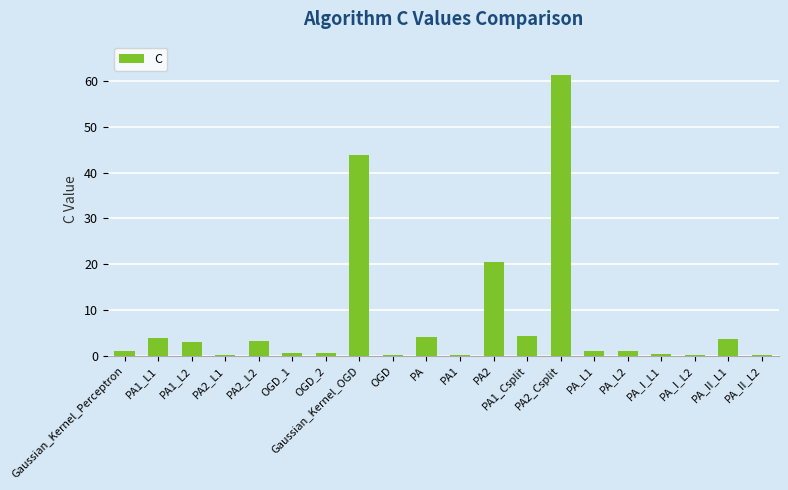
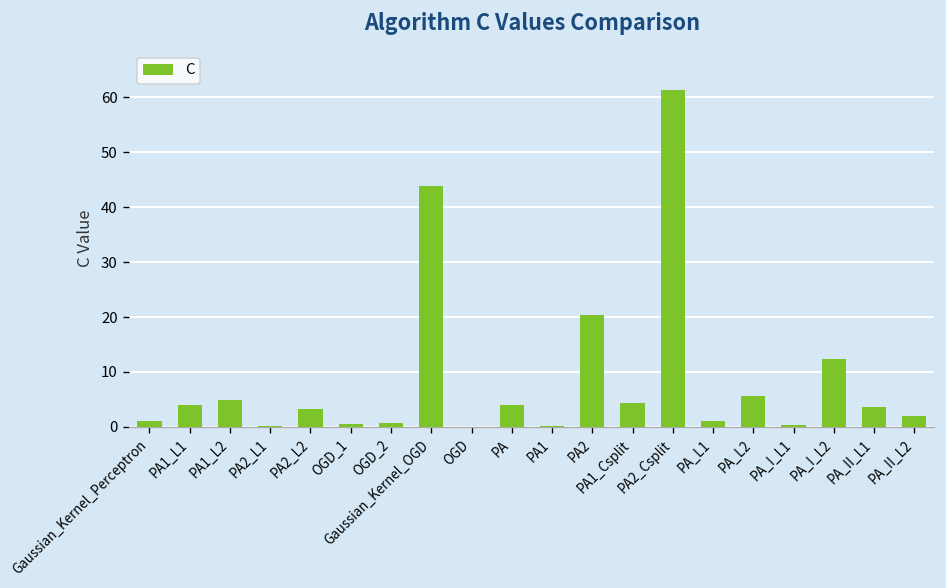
  {
    "Gaussian_Kernel_Perceptron": 1,
    "PA1_L1": 4,
-   "PA1_L2": 3,
+   "PA1_L2": 5,
    "PA2_L2": 3,
    "OGD_2": 1,
    "Gaussian_Kernel_OGD": 44,
    "PA": 4,
    "PA2": 20,
    "PA1_Csplit": 4,
    "PA2_Csplit": 61,
    "PA_L1": 1,
-   "PA_L2": 1,
-   "PA_I_L2": 0,
+   "PA_L2": 6,
+   "PA_I_L2": 12,
    "PA_II_L1": 4,
-   "PA_II_L2": 0
+   "PA_II_L2": 2
  }
